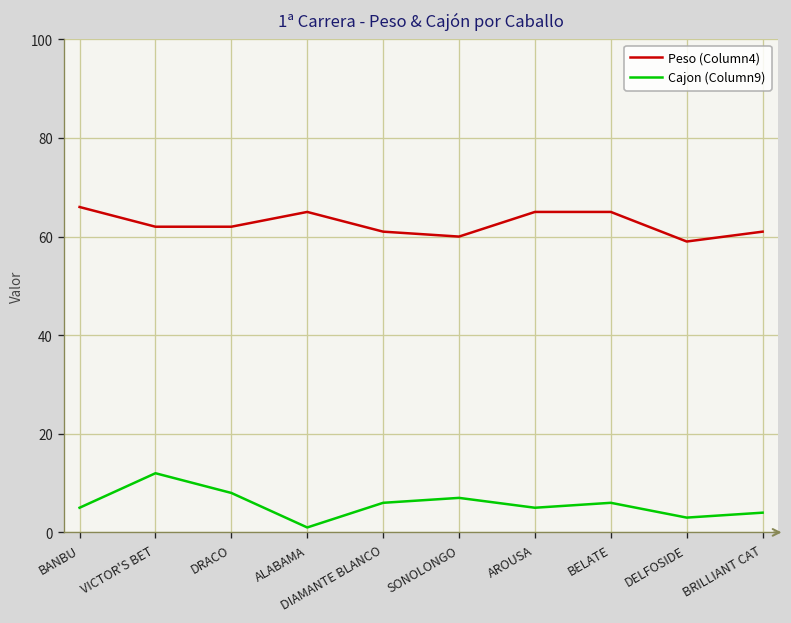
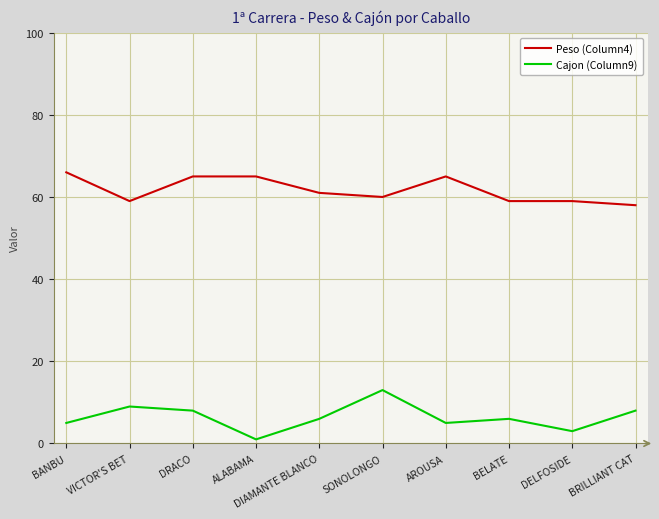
  {
    "Peso (Column4)": {
      "BANBU": 66,
-     "VICTOR'S BET": 62,
-     "DRACO": 62,
+     "VICTOR'S BET": 59,
+     "DRACO": 65,
      "ALABAMA": 65,
      "DIAMANTE BLANCO": 61,
      "SONOLONGO": 60,
      "AROUSA": 65,
-     "BELATE": 65,
+     "BELATE": 59,
      "DELFOSIDE": 59,
-     "BRILLIANT CAT": 61
+     "BRILLIANT CAT": 58
    },
    "Cajon (Column9)": {
      "BANBU": 5,
-     "VICTOR'S BET": 12,
+     "VICTOR'S BET": 9,
      "DRACO": 8,
      "ALABAMA": 1,
      "DIAMANTE BLANCO": 6,
-     "SONOLONGO": 7,
+     "SONOLONGO": 13,
      "AROUSA": 5,
      "BELATE": 6,
      "DELFOSIDE": 3,
-     "BRILLIANT CAT": 4
+     "BRILLIANT CAT": 8
    }
  }
